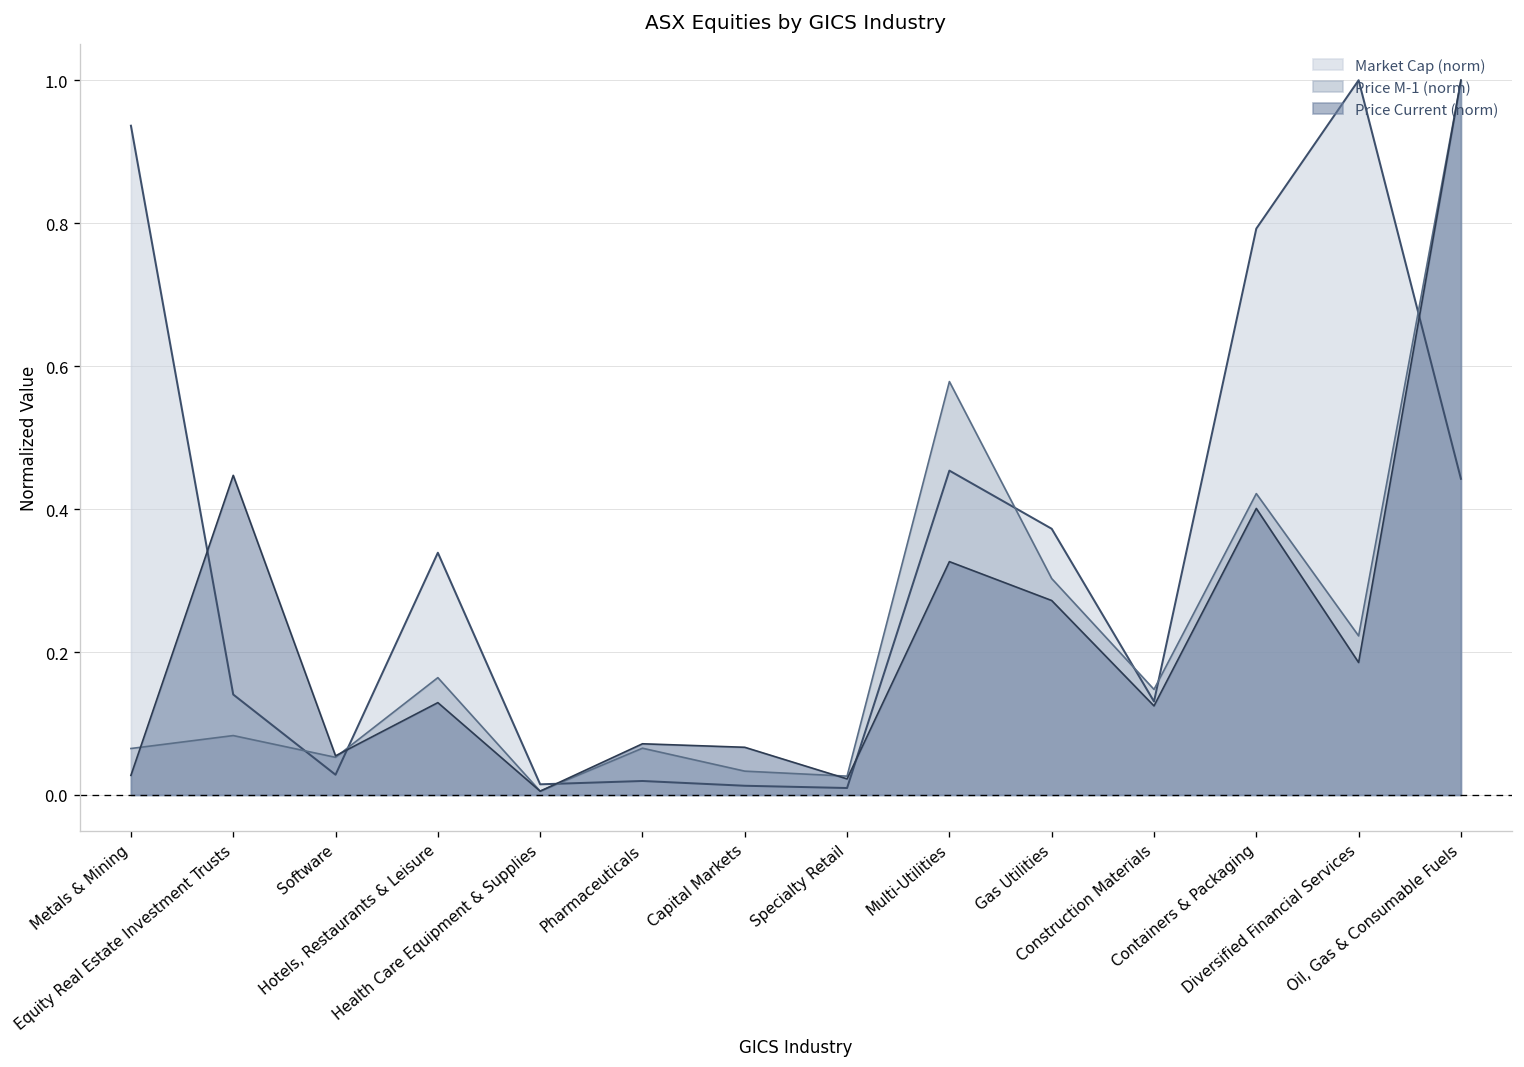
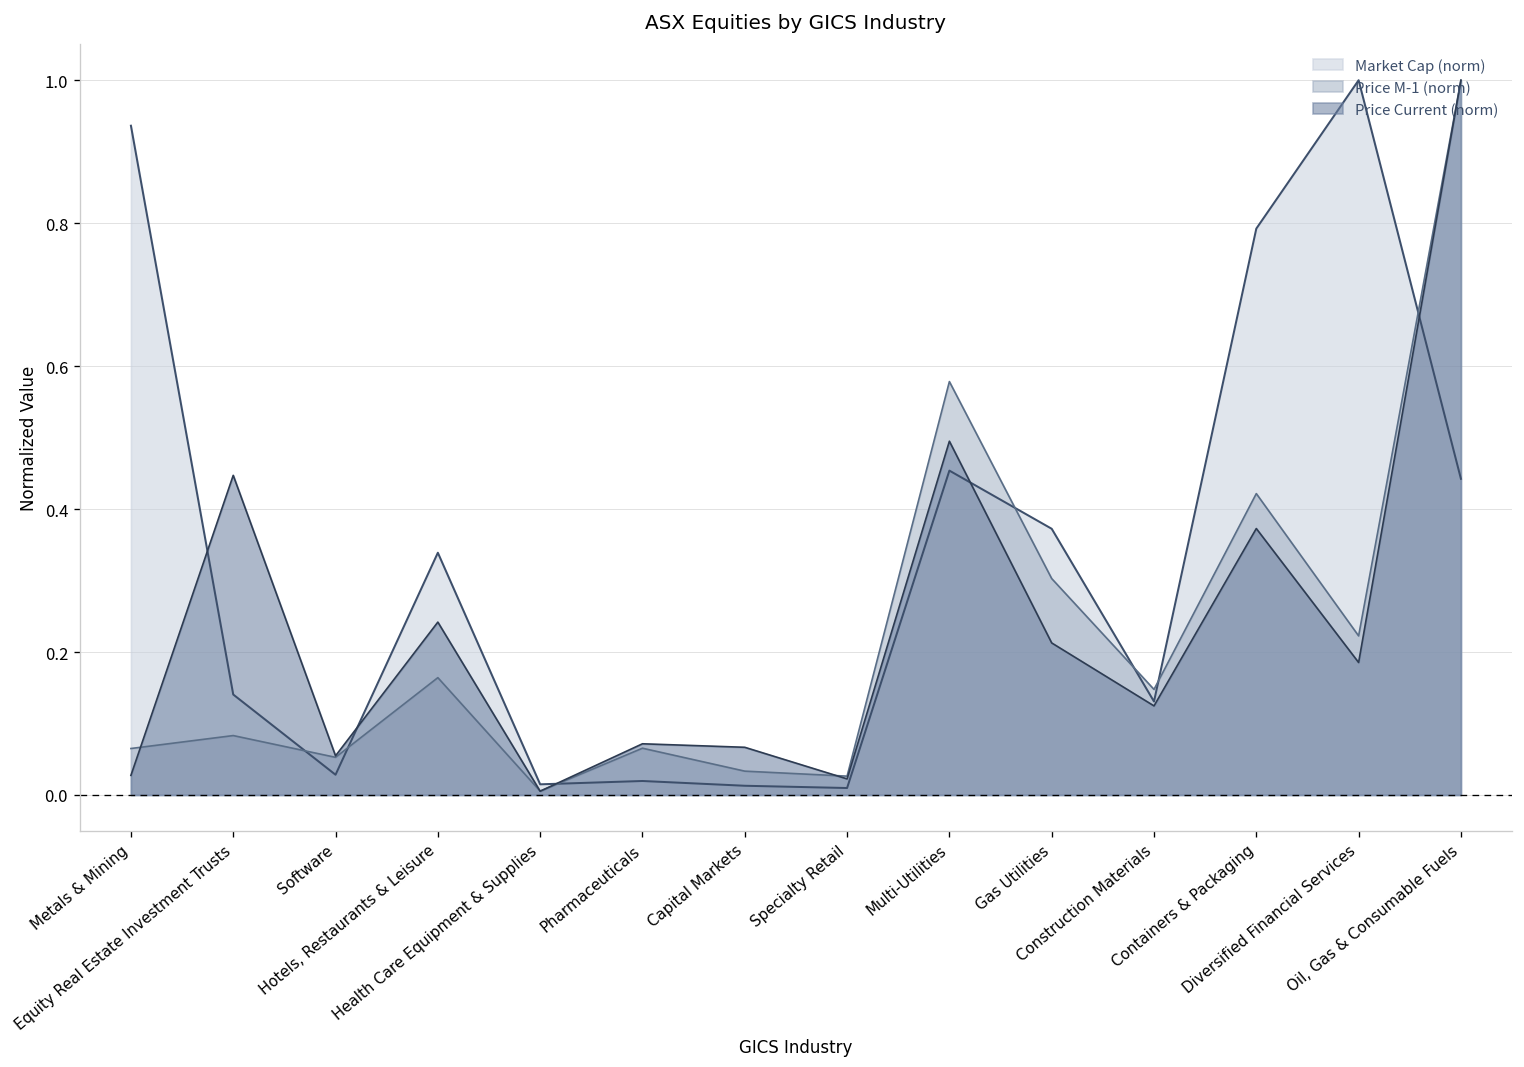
  {
    "Price Current (norm)": {
      "Metals & Mining": 0.03,
      "Equity Real Estate Investment Trusts": 0.45,
-     "Hotels, Restaurants & Leisure": 0.13,
+     "Hotels, Restaurants & Leisure": 0.24,
      "Pharmaceuticals": 0.07,
      "Capital Markets": 0.07,
-     "Multi-Utilities": 0.33,
-     "Gas Utilities": 0.27,
+     "Multi-Utilities": 0.49,
+     "Gas Utilities": 0.21,
      "Construction Materials": 0.12,
-     "Containers & Packaging": 0.40,
+     "Containers & Packaging": 0.37,
      "Diversified Financial Services": 0.19
    }
  }
